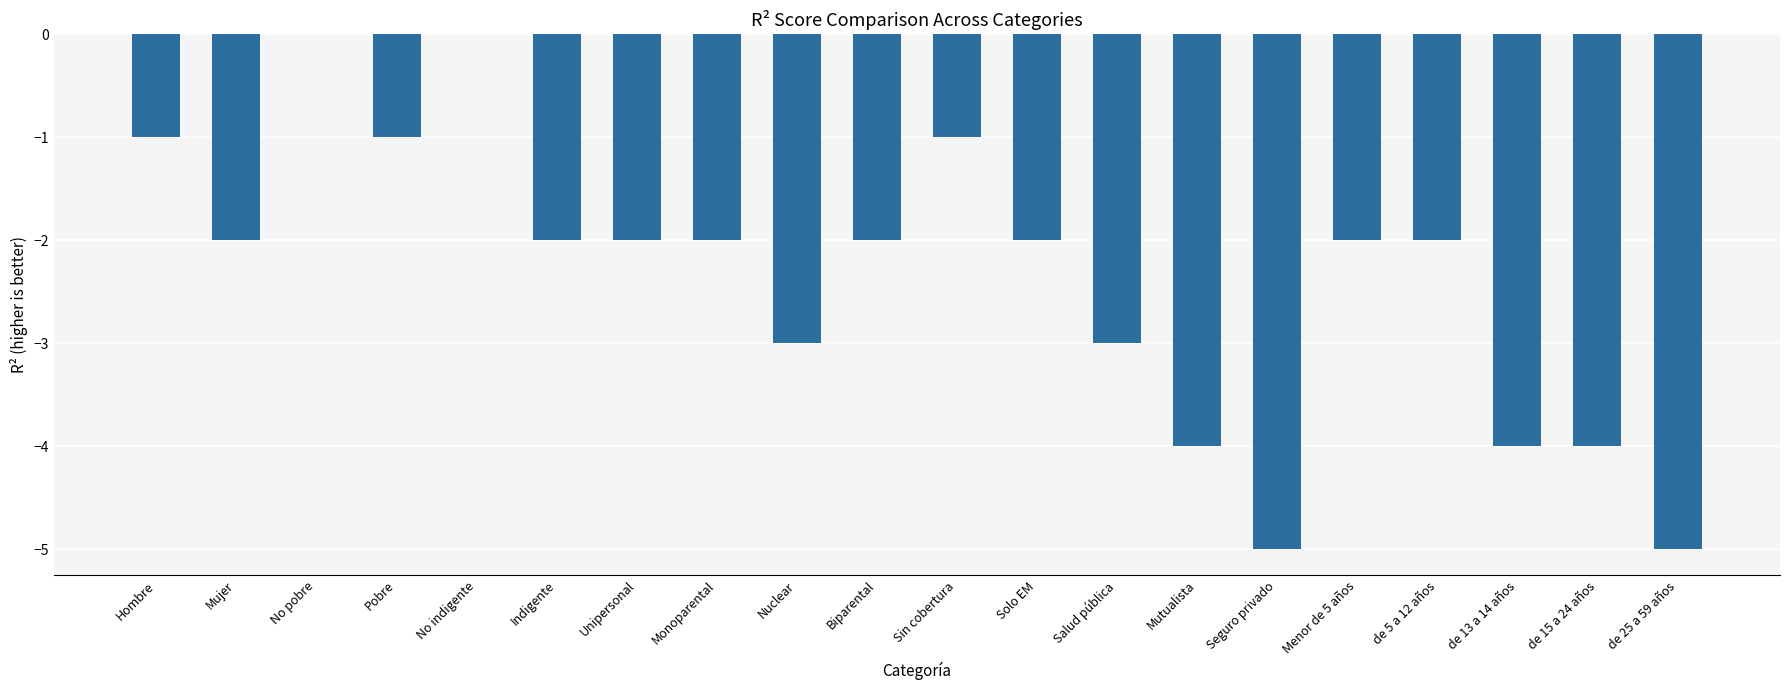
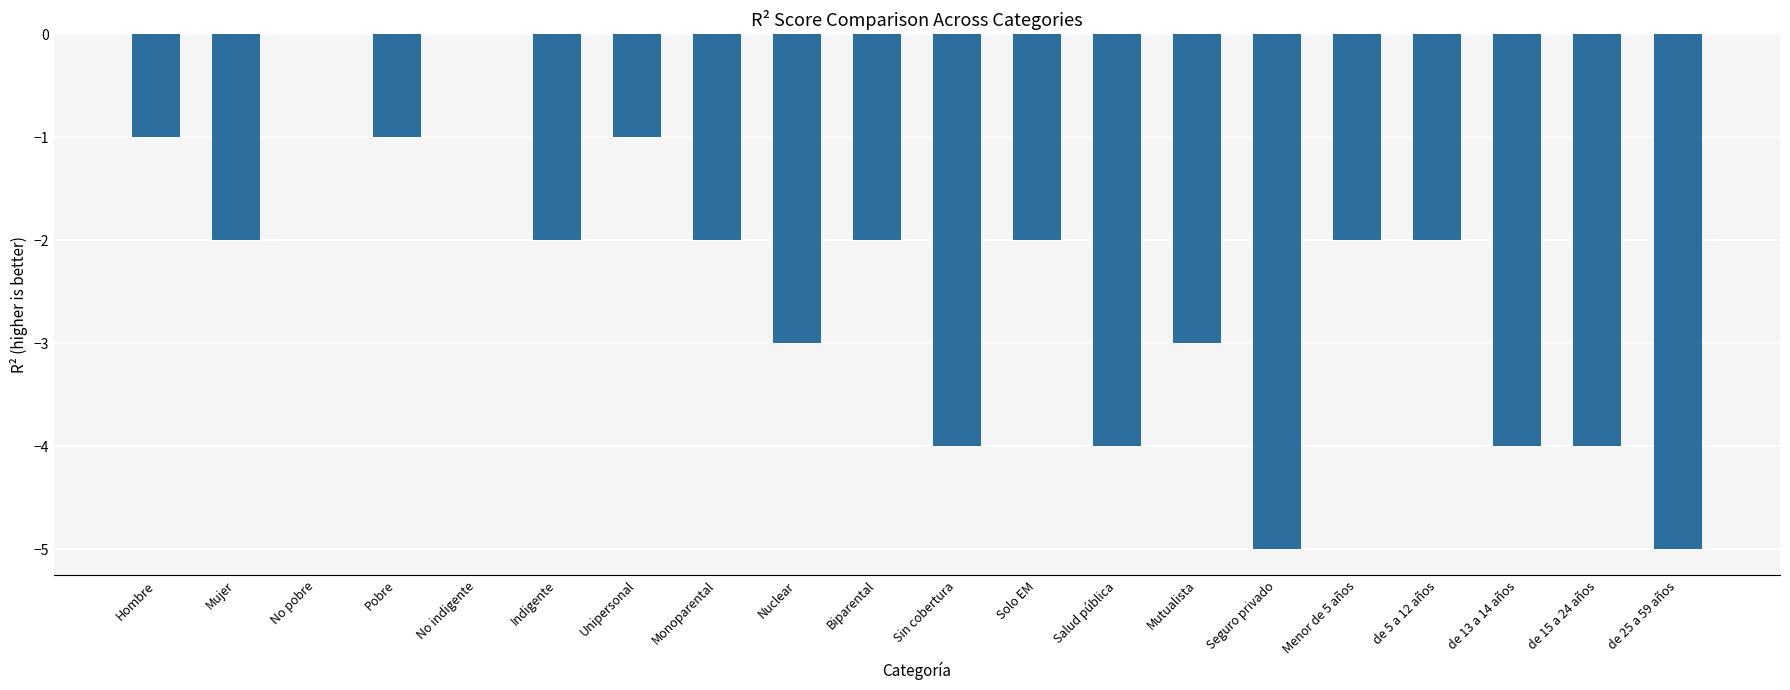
  {
    "Hombre": -1.00,
    "Mujer": -2.00,
    "No pobre": 0.00,
    "Pobre": -1.00,
    "No indigente": 0.00,
    "Indigente": -2.00,
-   "Unipersonal": -2.00,
+   "Unipersonal": -1.00,
    "Monoparental": -2.00,
    "Nuclear": -3.00,
    "Biparental": -2.00,
-   "Sin cobertura": -1.00,
+   "Sin cobertura": -4.00,
    "Solo EM": -2.00,
-   "Salud pública": -3.00,
-   "Mutualista": -4.00,
+   "Salud pública": -4.00,
+   "Mutualista": -3.00,
    "Seguro privado": -5.00,
    "Menor de 5 años": -2.00,
    "de 5 a 12 años": -2.00,
    "de 13 a 14 años": -4.00,
    "de 15 a 24 años": -4.00,
    "de 25 a 59 años": -5.00
  }
